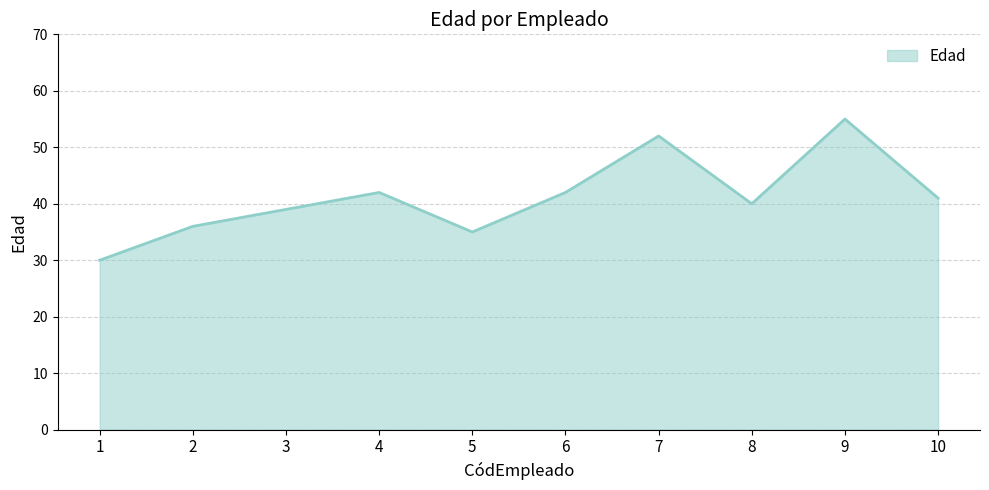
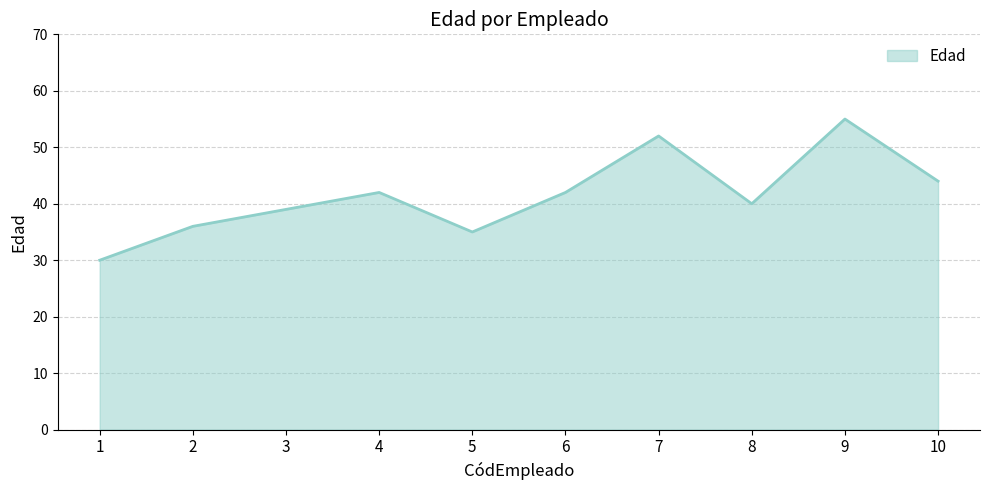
  {
    "1": 30,
    "2": 36,
    "3": 39,
    "4": 42,
    "5": 35,
    "6": 42,
    "7": 52,
    "8": 40,
    "9": 55,
-   "10": 41
+   "10": 44
  }
